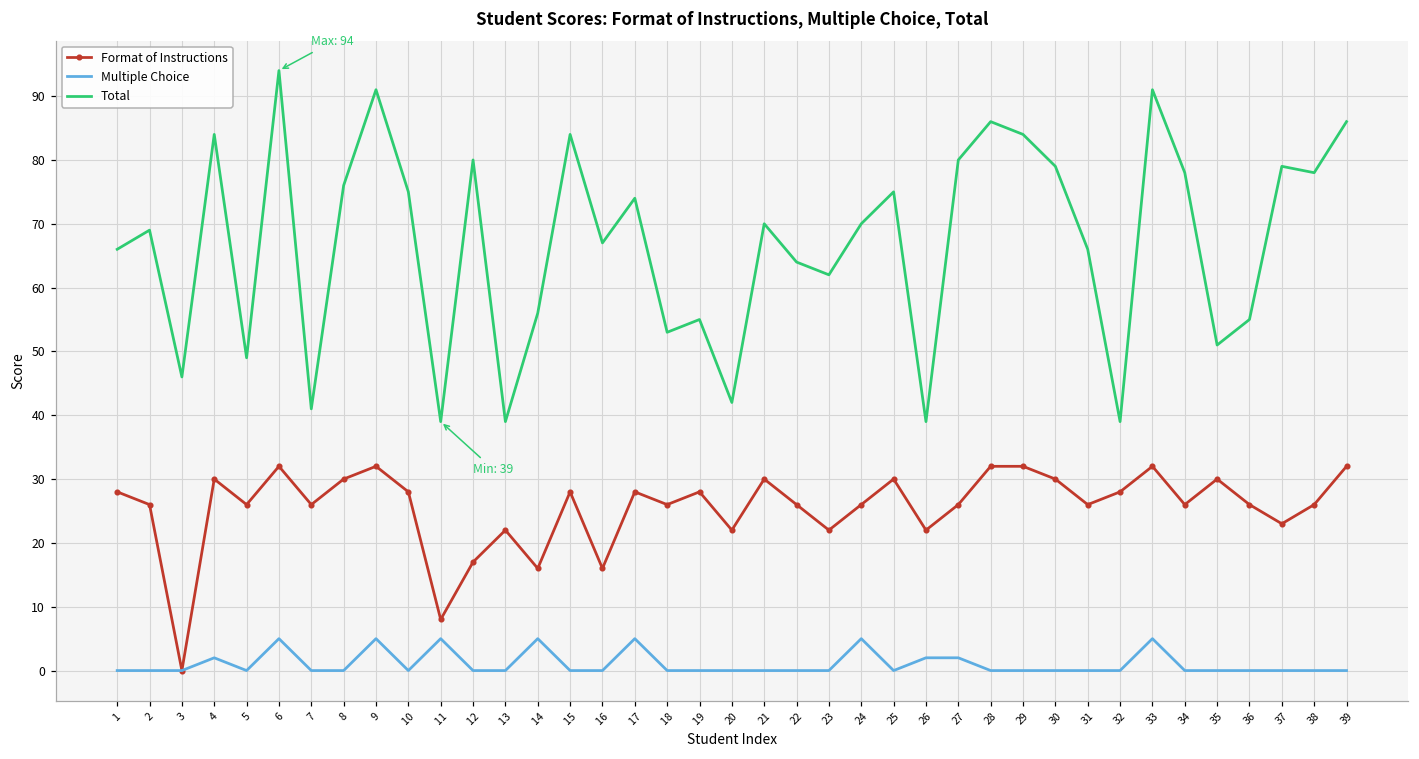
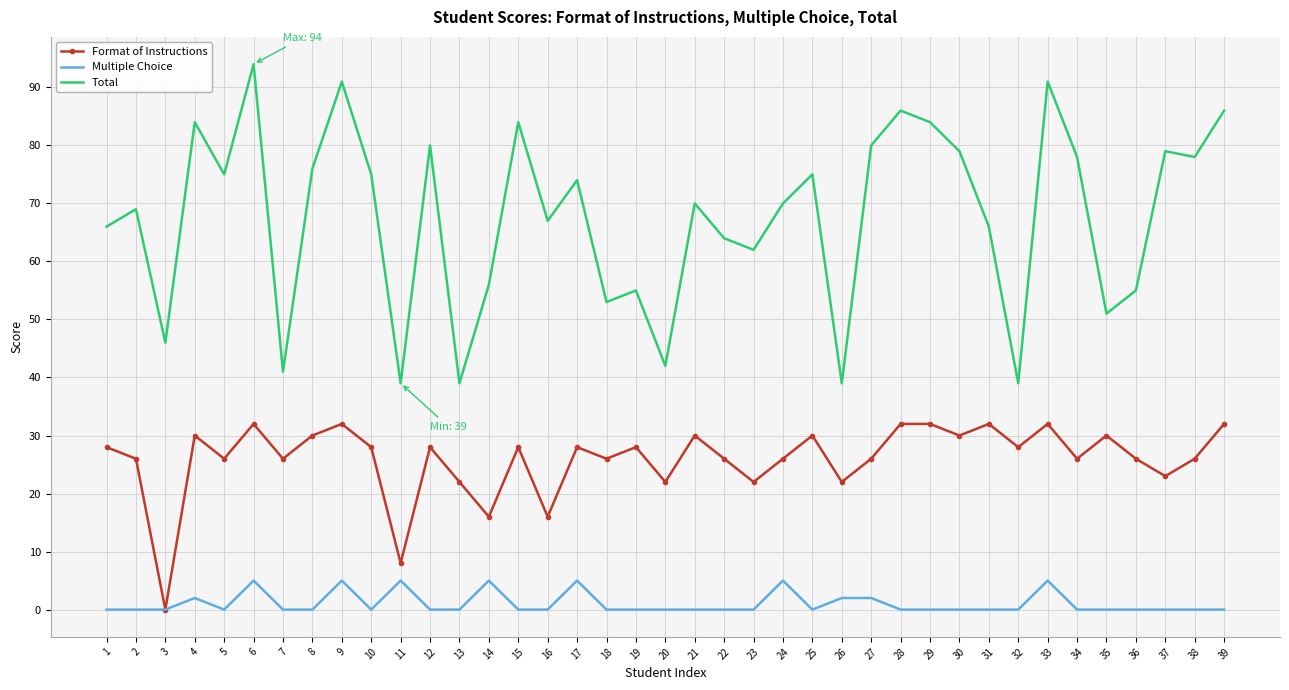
  {
    "Format of Instructions": {
      "1": 28,
      "2": 26,
      "4": 30,
      "5": 26,
      "6": 32,
      "7": 26,
      "8": 30,
      "9": 32,
      "10": 28,
      "11": 8,
-     "12": 17,
+     "12": 28,
      "13": 22,
      "14": 16,
      "15": 28,
      "16": 16,
      "17": 28,
      "18": 26,
      "19": 28,
      "20": 22,
      "21": 30,
      "22": 26,
      "23": 22,
      "24": 26,
      "25": 30,
      "26": 22,
      "27": 26,
      "28": 32,
      "29": 32,
      "30": 30,
-     "31": 26,
+     "31": 32,
      "32": 28,
      "33": 32,
      "34": 26,
      "35": 30,
      "36": 26,
      "37": 23,
      "38": 26,
      "39": 32
    },
    "Multiple Choice": {
      "1": 0,
      "2": 0,
      "4": 2,
      "5": 0,
      "6": 5,
      "7": 0,
      "8": 0,
      "9": 5,
      "10": 0,
      "11": 5,
      "12": 0,
      "13": 0,
      "14": 5,
      "15": 0,
      "16": 0,
      "17": 5,
      "18": 0,
      "19": 0,
      "20": 0,
      "21": 0,
      "22": 0,
      "23": 0,
      "24": 5,
      "25": 0,
      "26": 2,
      "27": 2,
      "28": 0,
      "29": 0,
      "30": 0,
      "31": 0,
      "32": 0,
      "33": 5,
      "34": 0,
      "35": 0,
      "36": 0,
      "37": 0,
      "38": 0,
      "39": 0
    },
    "Total": {
      "1": 66,
      "2": 69,
      "3": 46,
      "4": 84,
-     "5": 49,
+     "5": 75,
      "7": 41,
      "8": 76,
      "9": 91,
      "10": 75,
      "11": 39,
      "12": 80,
      "14": 56,
      "15": 84,
      "16": 67,
      "17": 74,
      "18": 53,
      "19": 55,
      "20": 42,
      "21": 70,
      "22": 64,
      "23": 62,
      "24": 70,
      "25": 75,
      "26": 39,
      "27": 80,
      "28": 86,
      "29": 84,
      "30": 79,
      "31": 66,
      "32": 39,
      "33": 91,
      "34": 78,
      "35": 51,
      "36": 55,
      "37": 79,
      "38": 78,
      "39": 86
    }
  }
